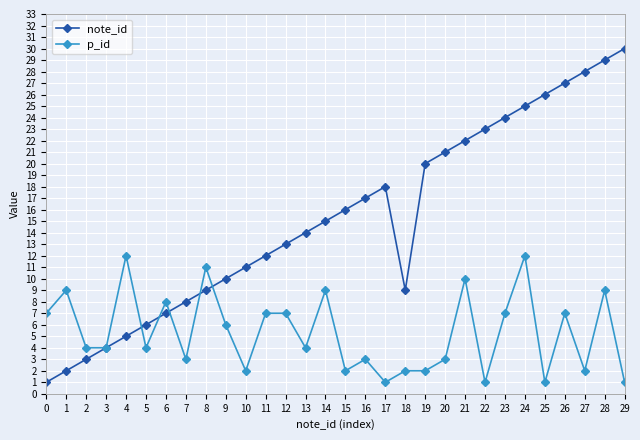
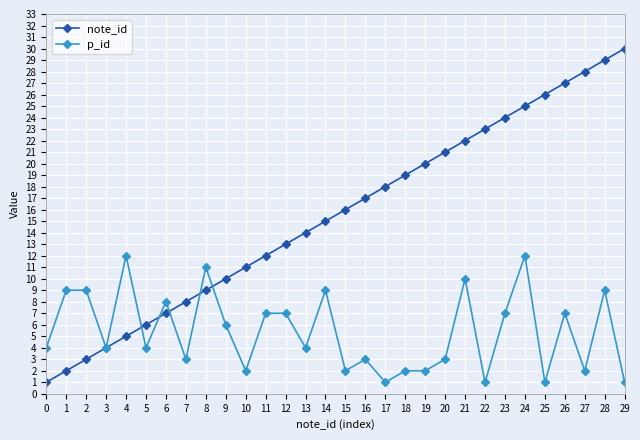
  {
    "note_id": {
      "0": 1,
      "1": 2,
      "2": 3,
      "4": 5,
      "5": 6,
      "6": 7,
      "7": 8,
      "8": 9,
      "9": 10,
      "10": 11,
      "11": 12,
      "12": 13,
      "13": 14,
      "14": 15,
      "15": 16,
      "16": 17,
      "17": 18,
-     "18": 9,
+     "18": 19,
      "19": 20,
      "20": 21,
      "21": 22,
      "22": 23,
      "23": 24,
      "24": 25,
      "25": 26,
      "26": 27,
      "27": 28,
      "28": 29,
      "29": 30
    },
    "p_id": {
-     "0": 7,
+     "0": 4,
      "1": 9,
-     "2": 4,
+     "2": 9,
      "4": 12,
      "5": 4,
      "6": 8,
      "7": 3,
      "8": 11,
      "9": 6,
      "10": 2,
      "11": 7,
      "12": 7,
      "13": 4,
      "14": 9,
      "15": 2,
      "16": 3,
      "17": 1,
      "18": 2,
      "19": 2,
      "20": 3,
      "21": 10,
      "22": 1,
      "23": 7,
      "24": 12,
      "25": 1,
      "26": 7,
      "27": 2,
      "28": 9,
      "29": 1
    }
  }
